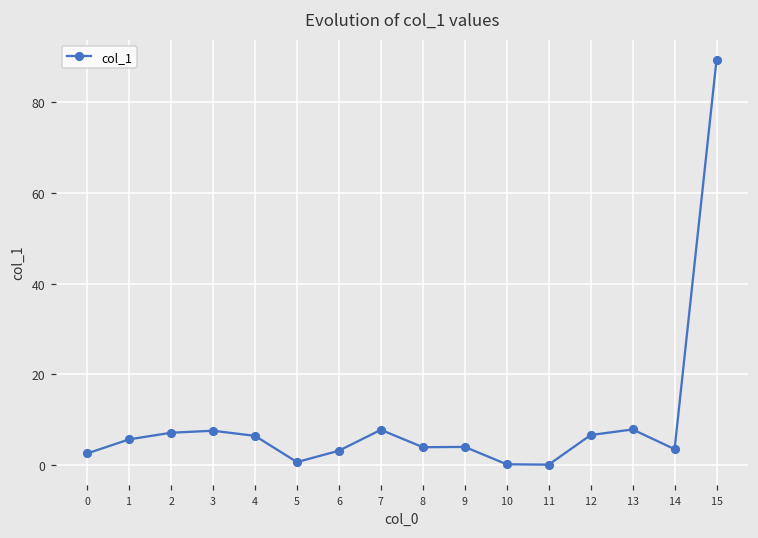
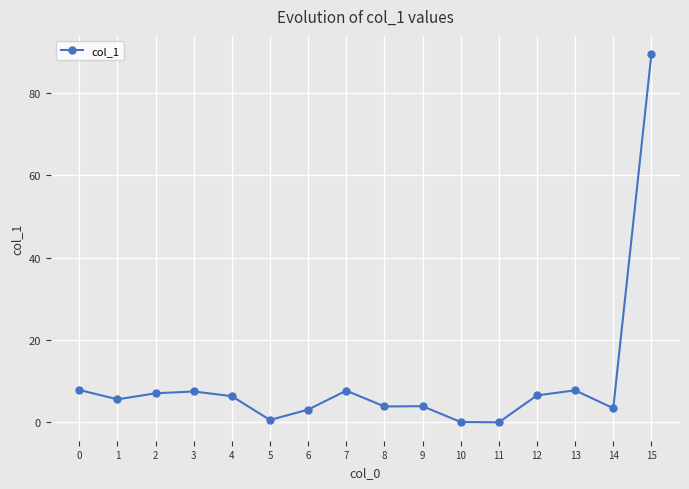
  {
-   "0": 2,
+   "0": 8,
    "1": 6,
    "2": 7,
    "3": 7,
    "4": 6,
    "5": 1,
    "6": 3,
    "7": 8,
    "8": 4,
    "9": 4,
    "10": 0,
    "11": 0,
    "12": 7,
    "13": 8,
    "14": 3,
    "15": 89
  }
